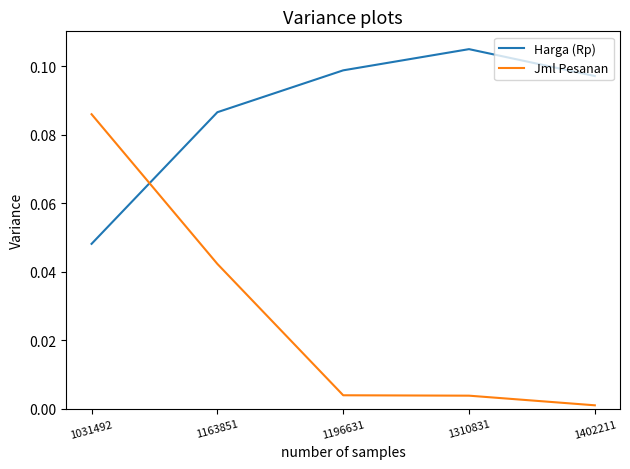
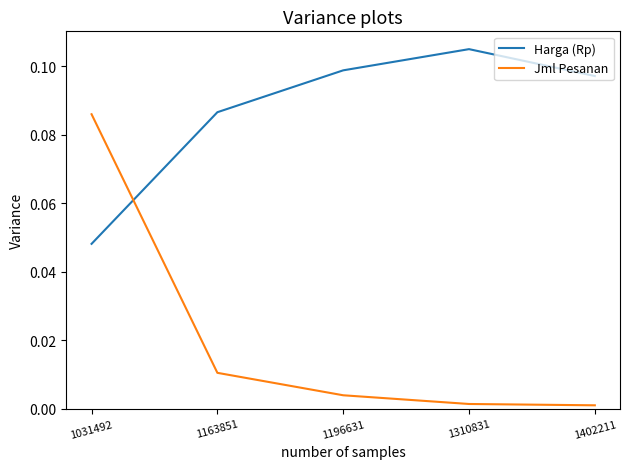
  {
    "Harga (Rp)": {
      "1031492": 0.048,
      "1163851": 0.087,
      "1196631": 0.099,
      "1310831": 0.105
    },
    "Jml Pesanan": {
      "1031492": 0.086,
-     "1163851": 0.042,
+     "1163851": 0.011,
      "1196631": 0.004,
-     "1310831": 0.004,
+     "1310831": 0.001,
      "1402211": 0.001
    }
  }
